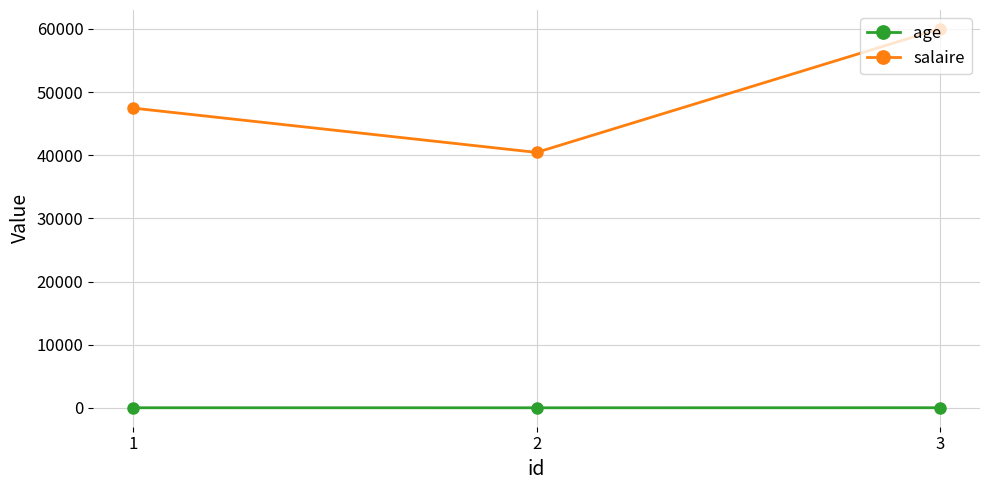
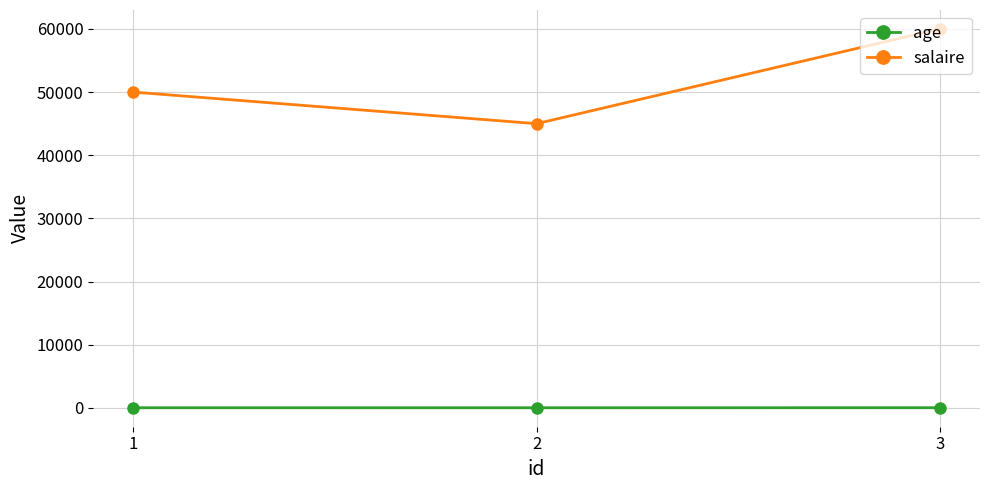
  {
    "age": {
      "1": 0,
      "2": 0,
      "3": 0
    },
    "salaire": {
-     "1": 47000,
-     "2": 40000
+     "1": 50000,
+     "2": 45000
    }
  }
